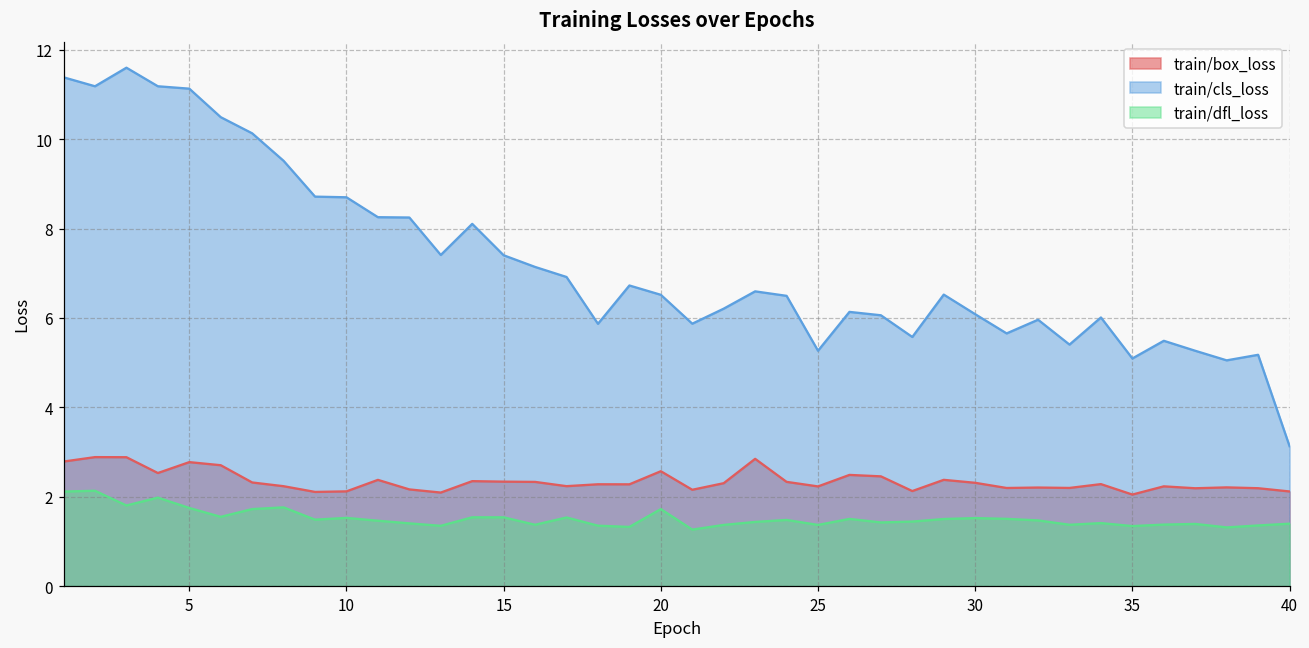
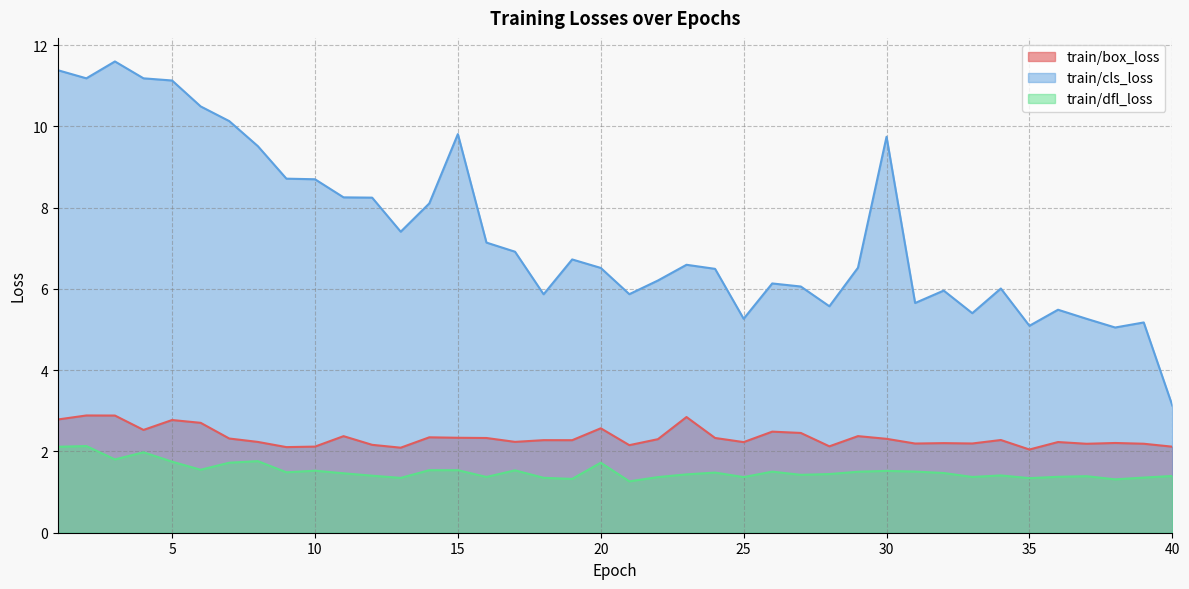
  {
    "train/box_loss": {
      "5": 2.8,
      "10": 2.1,
      "15": 2.3,
      "20": 2.6,
      "25": 2.2,
      "30": 2.3,
      "35": 2.0,
      "40": 2.1
    },
    "train/cls_loss": {
      "5": 11.1,
      "10": 8.7,
-     "15": 7.4,
+     "15": 9.8,
      "20": 6.5,
      "25": 5.3,
-     "30": 6.1,
+     "30": 9.7,
      "35": 5.1,
      "40": 3.1
    },
    "train/dfl_loss": {
      "5": 1.7,
      "10": 1.5,
      "15": 1.5,
      "20": 1.7,
      "25": 1.4,
      "30": 1.5,
      "35": 1.3,
      "40": 1.4
    }
  }
